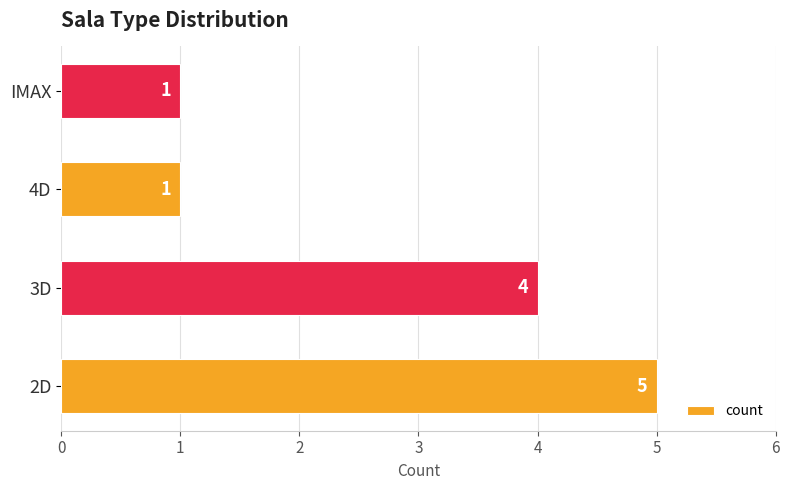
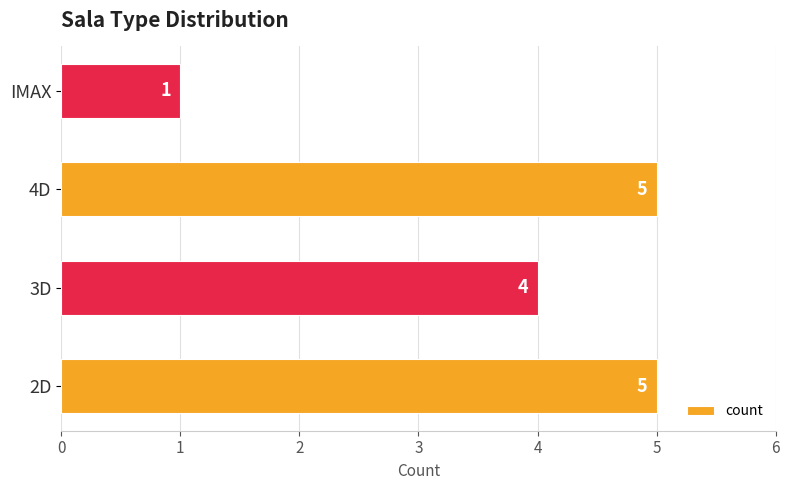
  {
    "IMAX": 1,
-   "4D": 1,
+   "4D": 5,
    "3D": 4,
    "2D": 5
  }
